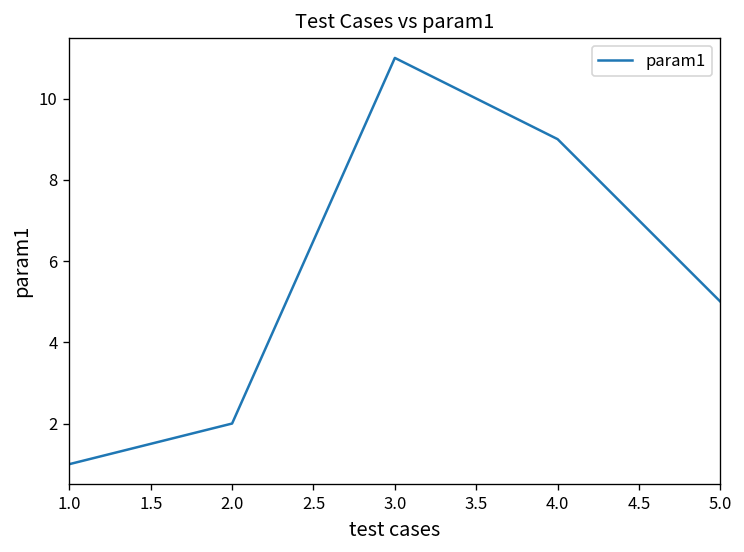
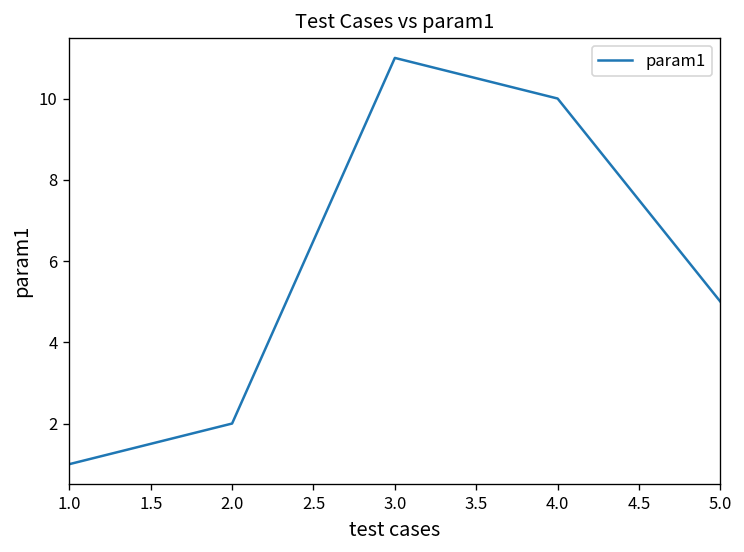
  {
    "1.0": 1,
    "2.0": 2,
    "3.0": 11,
-   "4.0": 9,
+   "4.0": 10,
    "5.0": 5
  }
